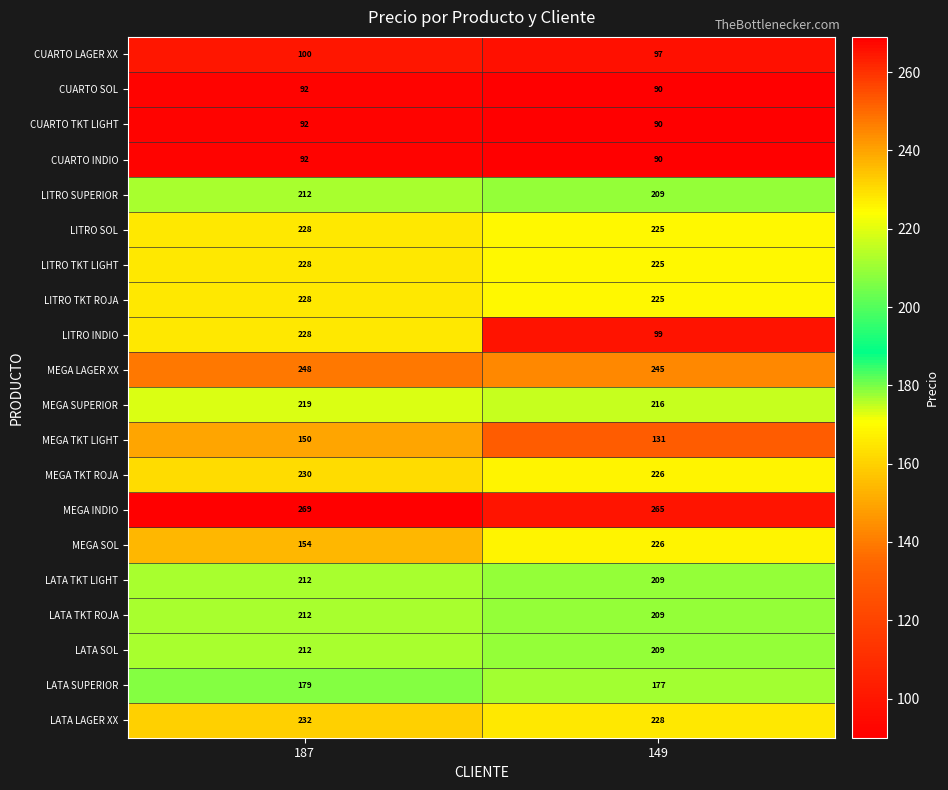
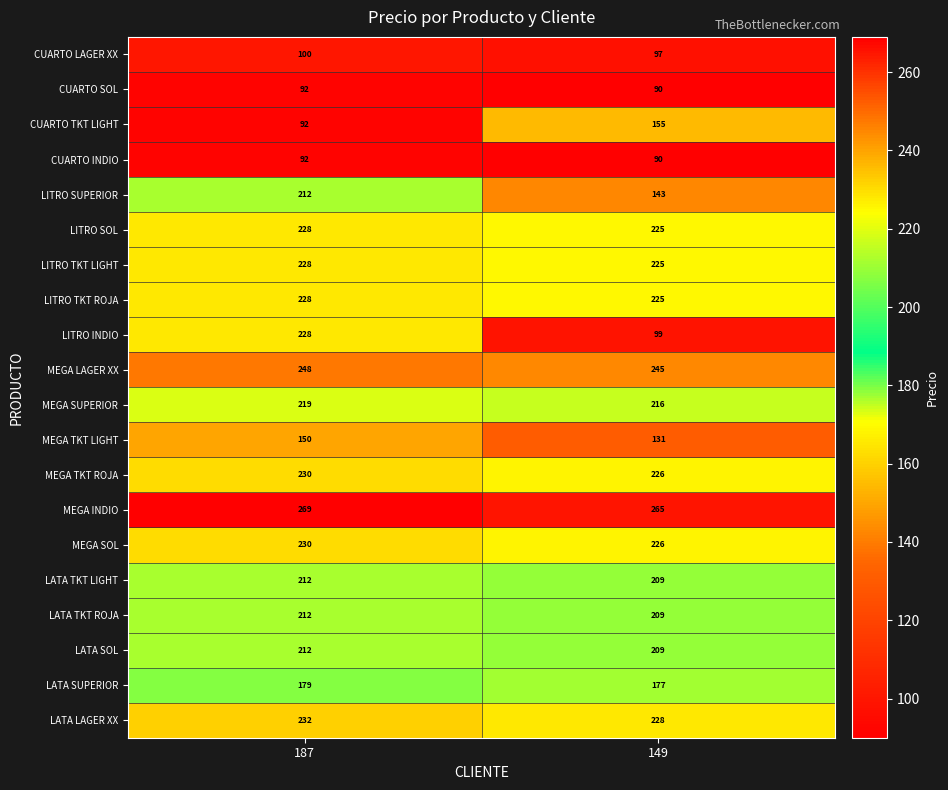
  {
    "CUARTO LAGER XX": {
      "187": 100,
      "149": 97
    },
    "CUARTO SOL": {
      "187": 92,
      "149": 90
    },
    "CUARTO TKT LIGHT": {
      "187": 92,
-     "149": 90
+     "149": 155
    },
    "CUARTO INDIO": {
      "187": 92,
      "149": 90
    },
    "LITRO SUPERIOR": {
      "187": 212,
-     "149": 209
+     "149": 143
    },
    "LITRO SOL": {
      "187": 228,
      "149": 225
    },
    "LITRO TKT LIGHT": {
      "187": 228,
      "149": 225
    },
    "LITRO TKT ROJA": {
      "187": 228,
      "149": 225
    },
    "LITRO INDIO": {
      "187": 228,
      "149": 99
    },
    "MEGA LAGER XX": {
      "187": 248,
      "149": 245
    },
    "MEGA SUPERIOR": {
      "187": 219,
      "149": 216
    },
    "MEGA TKT LIGHT": {
      "187": 150,
      "149": 131
    },
    "MEGA TKT ROJA": {
      "187": 230,
      "149": 226
    },
    "MEGA INDIO": {
      "187": 269,
      "149": 265
    },
    "MEGA SOL": {
-     "187": 154,
+     "187": 230,
      "149": 226
    },
    "LATA TKT LIGHT": {
      "187": 212,
      "149": 209
    },
    "LATA TKT ROJA": {
      "187": 212,
      "149": 209
    },
    "LATA SOL": {
      "187": 212,
      "149": 209
    },
    "LATA SUPERIOR": {
      "187": 179,
      "149": 177
    },
    "LATA LAGER XX": {
      "187": 232,
      "149": 228
    }
  }
